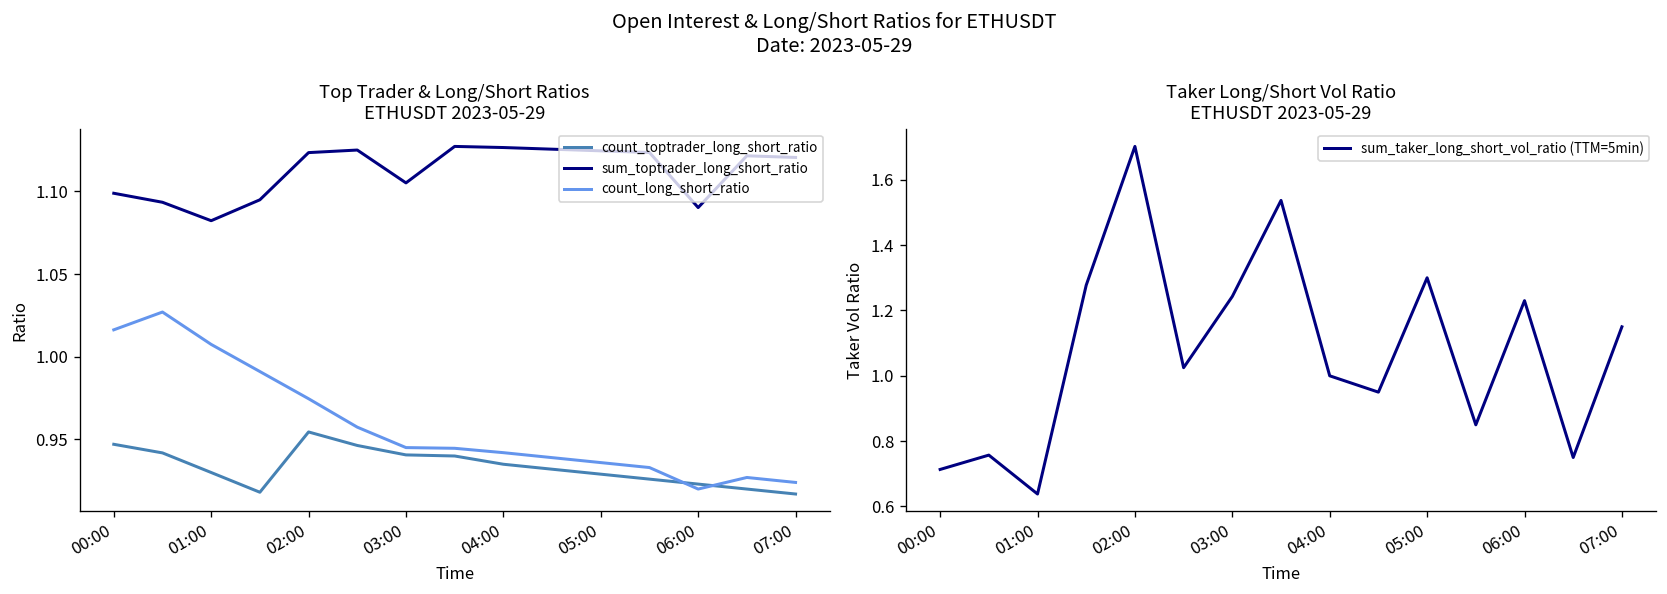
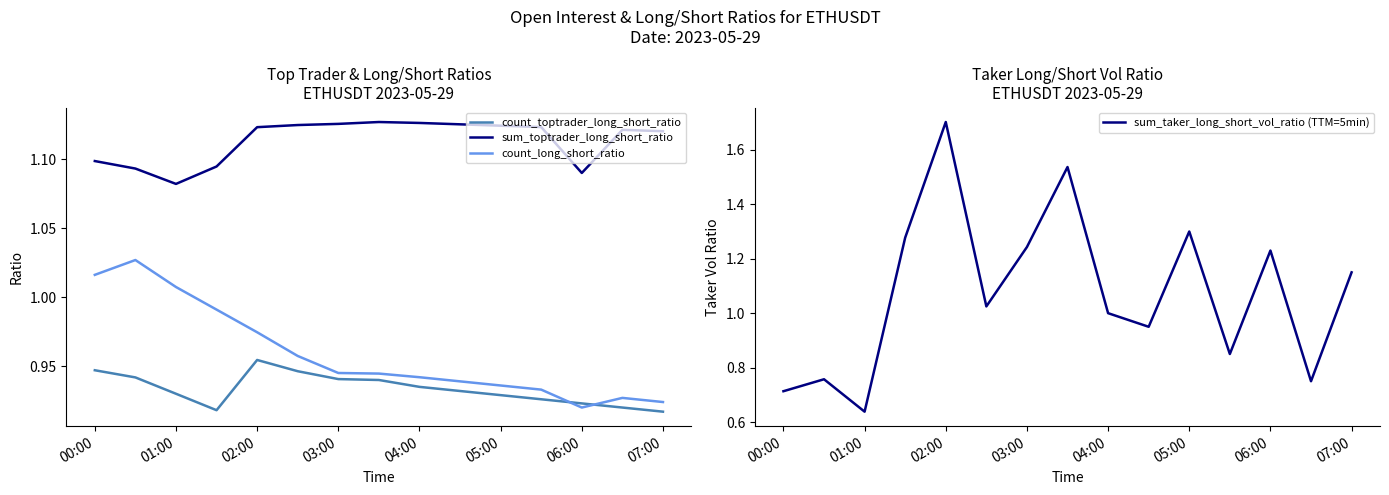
  {
    "Top Trader & Long/Short Ratios ETHUSDT 2023-05-29": {
      "count_toptrader_long_short_ratio": {
        "00:00": 0.947,
        "01:00": 0.930,
        "02:00": 0.955,
        "03:00": 0.941,
        "04:00": 0.935,
        "05:00": 0.929,
        "06:00": 0.923,
        "07:00": 0.917
      },
      "sum_toptrader_long_short_ratio": {
        "00:00": 1.099,
        "01:00": 1.082,
        "02:00": 1.123,
-       "03:00": 1.105,
+       "03:00": 1.126,
        "04:00": 1.127,
        "06:00": 1.090
      },
      "count_long_short_ratio": {
        "00:00": 1.016,
        "01:00": 1.007,
        "02:00": 0.975,
        "03:00": 0.945,
        "04:00": 0.942,
        "05:00": 0.936,
        "06:00": 0.920,
        "07:00": 0.924
      }
    },
    "Taker Long/Short Vol Ratio ETHUSDT 2023-05-29": {
      "00:00": 0.71,
      "01:00": 0.64,
      "02:00": 1.70,
      "03:00": 1.24,
      "04:00": 1.00,
      "05:00": 1.30,
      "06:00": 1.23,
      "07:00": 1.15
    }
  }
